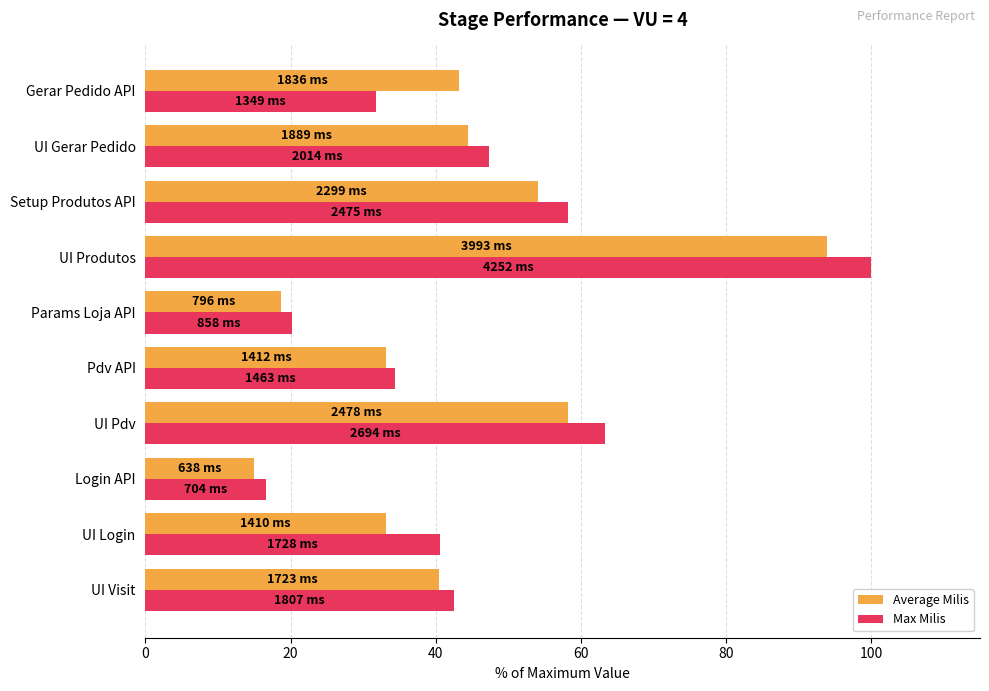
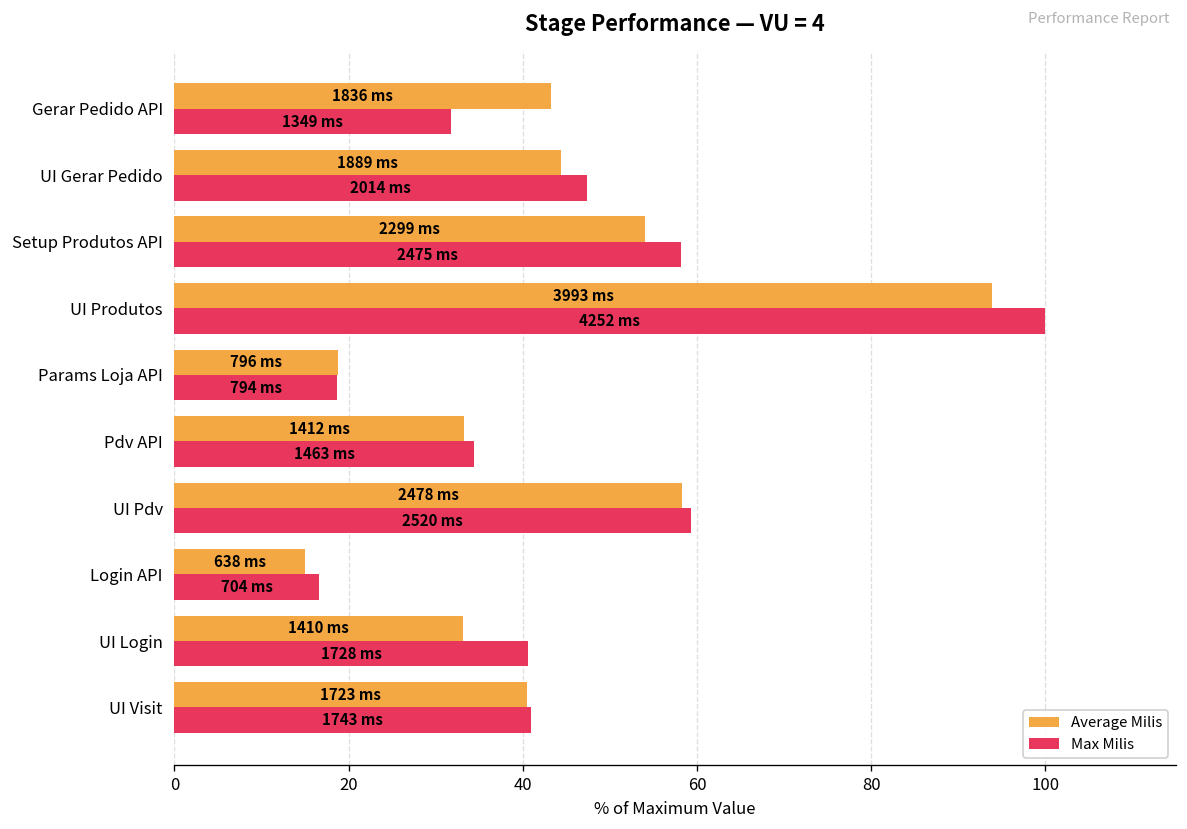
  {
    "Max Milis": {
-     "Params Loja API": 858,
-     "UI Pdv": 2694,
-     "UI Visit": 1807
+     "Params Loja API": 794,
+     "UI Pdv": 2520,
+     "UI Visit": 1743
    }
  }
